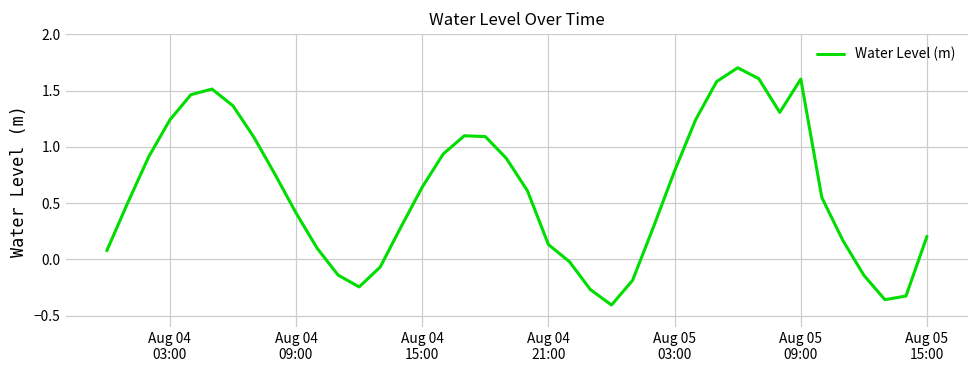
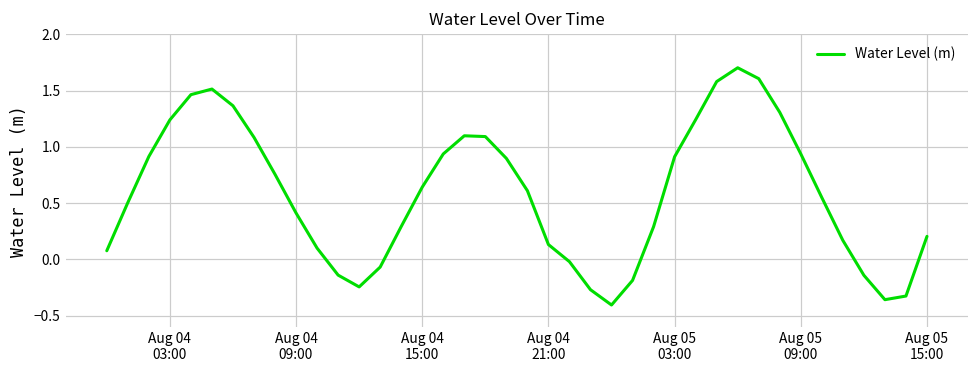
  {
    "Aug 04 03:00": 1.24,
    "Aug 04 09:00": 0.41,
    "Aug 04 15:00": 0.64,
    "Aug 04 21:00": 0.13,
-   "Aug 05 03:00": 0.79,
-   "Aug 05 09:00": 1.60,
+   "Aug 05 03:00": 0.91,
+   "Aug 05 09:00": 0.94,
    "Aug 05 15:00": 0.20
  }
